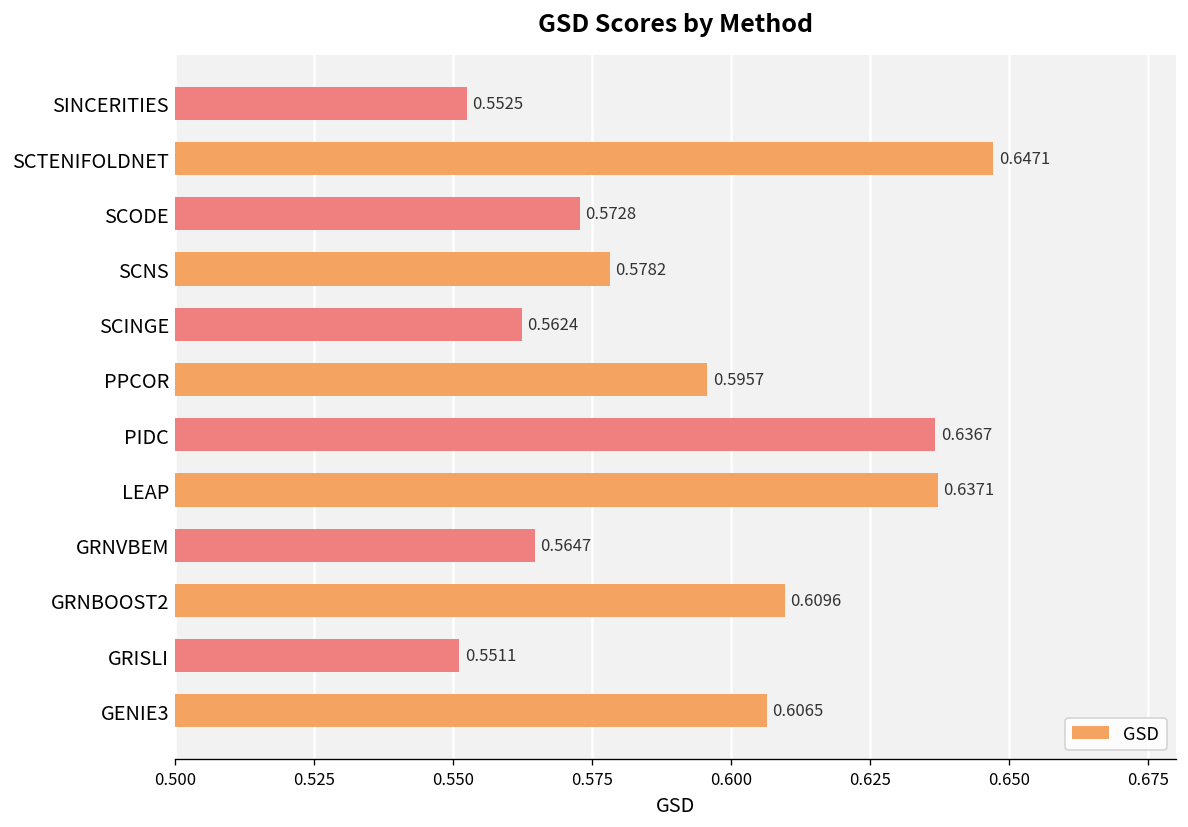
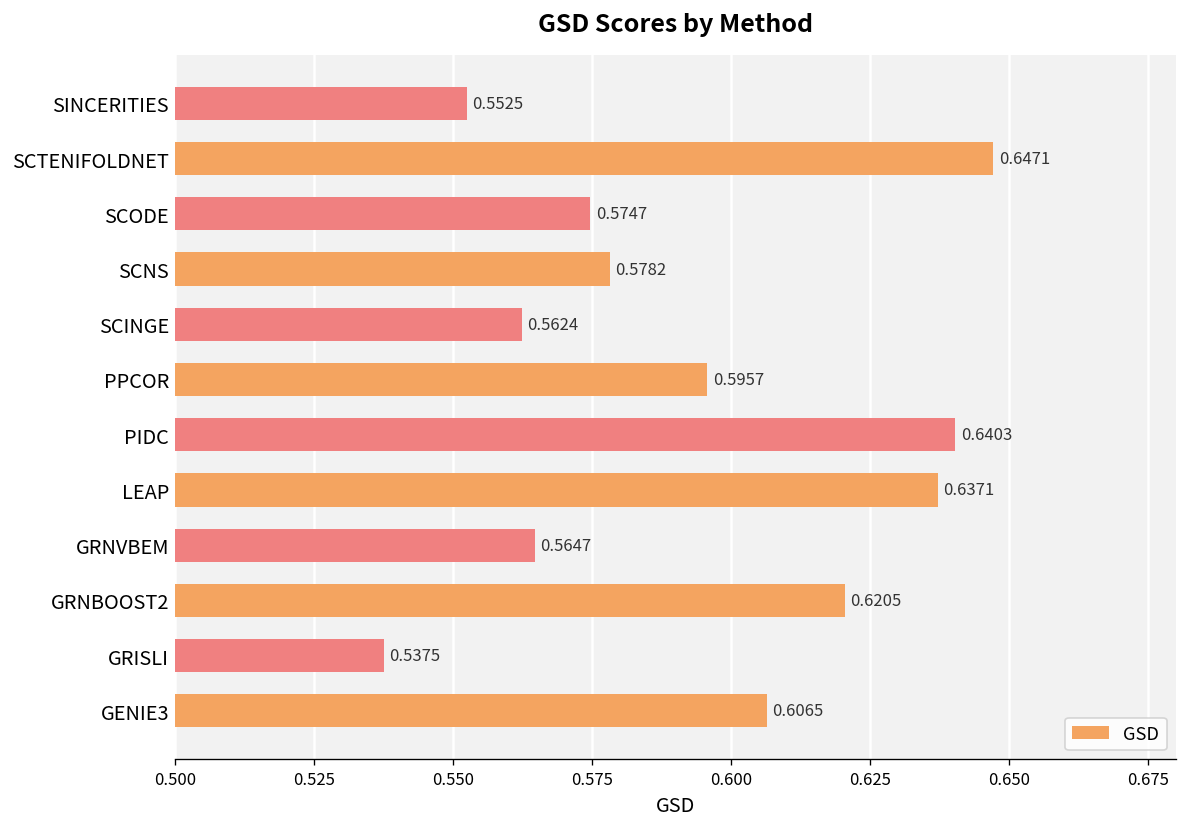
  {
    "SINCERITIES": 0.5525,
    "SCTENIFOLDNET": 0.6471,
-   "SCODE": 0.5728,
+   "SCODE": 0.5747,
    "SCNS": 0.5782,
    "SCINGE": 0.5624,
    "PPCOR": 0.5957,
-   "PIDC": 0.6367,
+   "PIDC": 0.6403,
    "LEAP": 0.6371,
    "GRNVBEM": 0.5647,
-   "GRNBOOST2": 0.6096,
-   "GRISLI": 0.5511,
+   "GRNBOOST2": 0.6205,
+   "GRISLI": 0.5375,
    "GENIE3": 0.6065
  }
